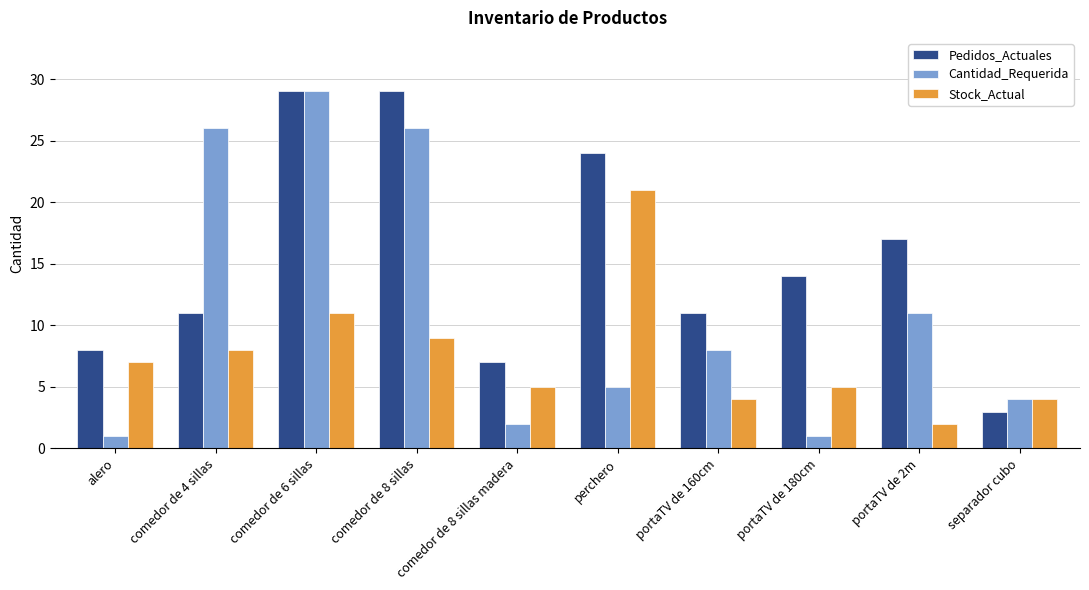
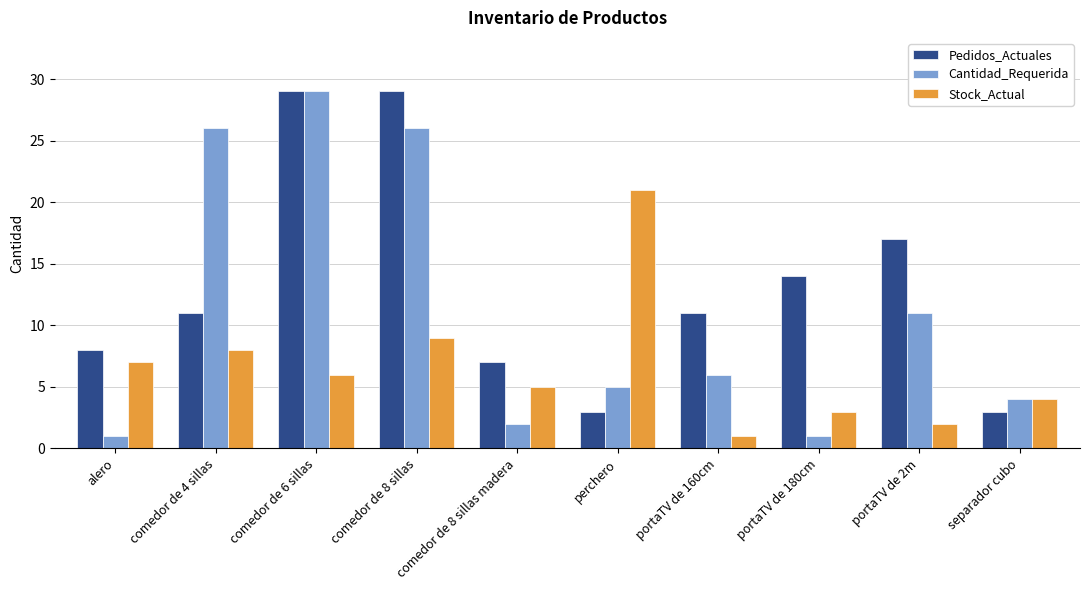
  {
    "Pedidos_Actuales": {
      "alero": 8,
      "comedor de 4 sillas": 11,
      "comedor de 6 sillas": 29,
      "comedor de 8 sillas": 29,
      "comedor de 8 sillas madera": 7,
-     "perchero": 24,
+     "perchero": 3,
      "portaTV de 160cm": 11,
      "portaTV de 180cm": 14,
      "portaTV de 2m": 17,
      "separador cubo": 3
    },
    "Cantidad_Requerida": {
      "alero": 1,
      "comedor de 4 sillas": 26,
      "comedor de 6 sillas": 29,
      "comedor de 8 sillas": 26,
      "comedor de 8 sillas madera": 2,
      "perchero": 5,
-     "portaTV de 160cm": 8,
+     "portaTV de 160cm": 6,
      "portaTV de 180cm": 1,
      "portaTV de 2m": 11,
      "separador cubo": 4
    },
    "Stock_Actual": {
      "alero": 7,
      "comedor de 4 sillas": 8,
-     "comedor de 6 sillas": 11,
+     "comedor de 6 sillas": 6,
      "comedor de 8 sillas": 9,
      "comedor de 8 sillas madera": 5,
      "perchero": 21,
-     "portaTV de 160cm": 4,
-     "portaTV de 180cm": 5,
+     "portaTV de 160cm": 1,
+     "portaTV de 180cm": 3,
      "portaTV de 2m": 2,
      "separador cubo": 4
    }
  }
